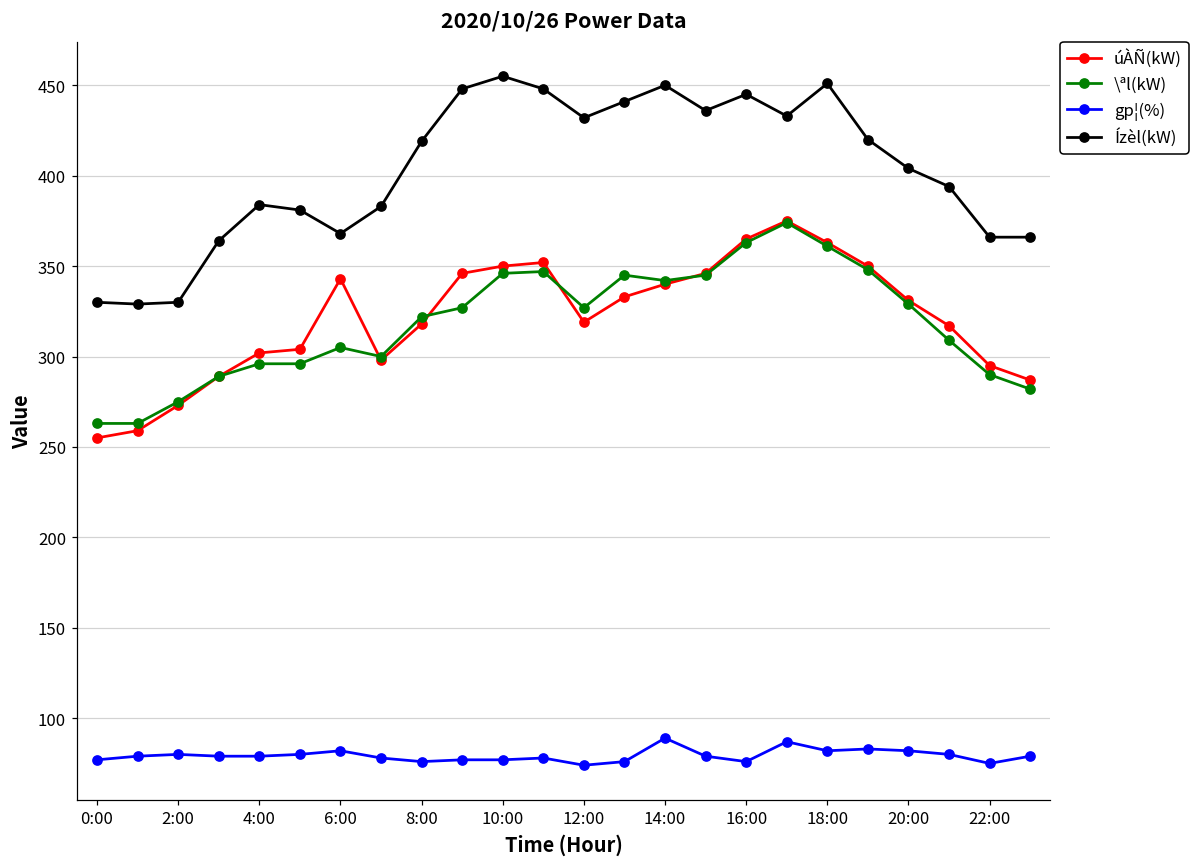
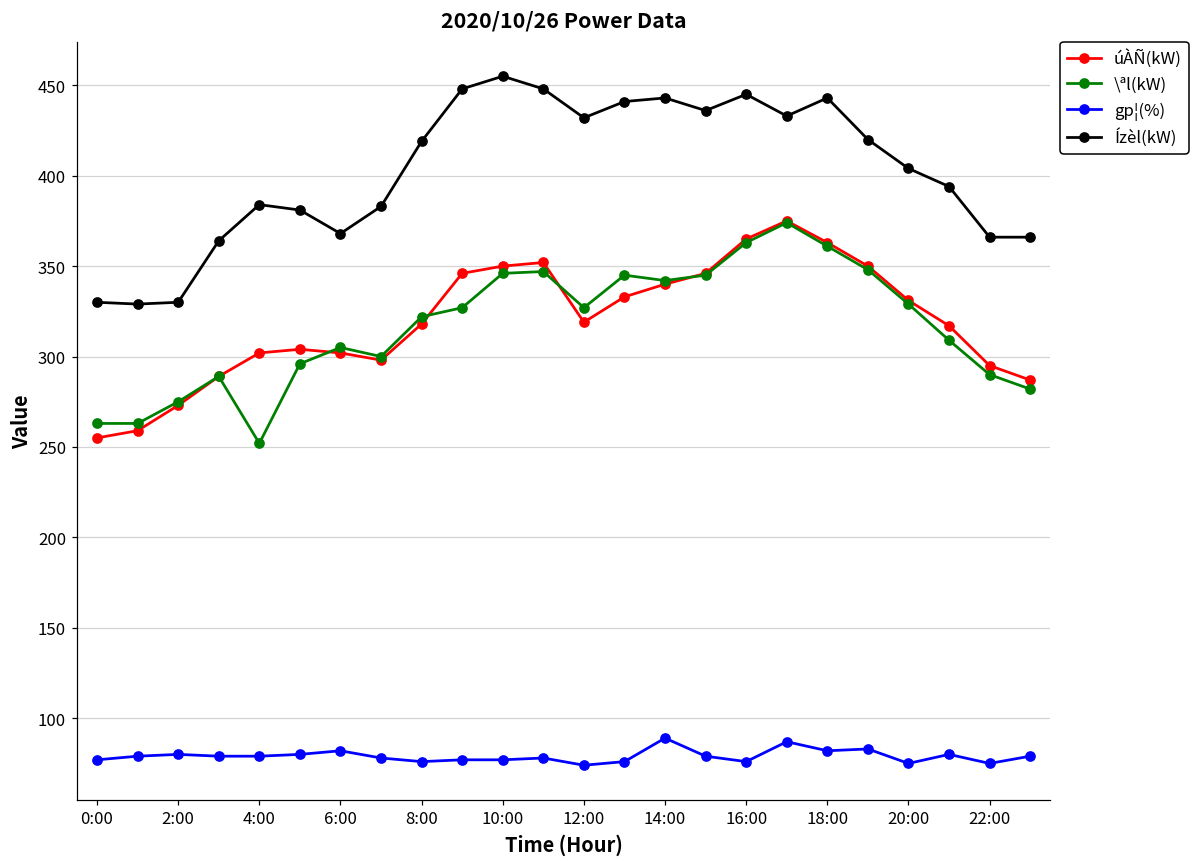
  {
    "úÀÑ(kW)": {
      "0:00": 255,
      "2:00": 273,
      "4:00": 302,
-     "6:00": 343,
+     "6:00": 302,
      "8:00": 318,
      "10:00": 350,
      "12:00": 319,
      "14:00": 340,
      "16:00": 365,
      "18:00": 363,
      "20:00": 331,
      "22:00": 295
    },
    "\\ªl(kW)": {
      "0:00": 263,
      "2:00": 275,
-     "4:00": 296,
+     "4:00": 252,
      "6:00": 305,
      "8:00": 322,
      "10:00": 346,
      "12:00": 327,
      "14:00": 342,
      "16:00": 363,
      "18:00": 361,
      "20:00": 329,
      "22:00": 290
    },
    "gp¦(%)": {
      "0:00": 77,
      "2:00": 80,
      "4:00": 79,
      "6:00": 82,
      "8:00": 76,
      "10:00": 77,
      "12:00": 74,
      "14:00": 89,
      "16:00": 76,
      "18:00": 82,
-     "20:00": 82,
+     "20:00": 75,
      "22:00": 75
    },
    "Ízèl(kW)": {
      "0:00": 330,
      "2:00": 330,
      "4:00": 384,
      "6:00": 368,
      "8:00": 419,
      "10:00": 455,
      "12:00": 432,
-     "14:00": 450,
+     "14:00": 443,
      "16:00": 445,
-     "18:00": 451,
+     "18:00": 443,
      "20:00": 404,
      "22:00": 366
    }
  }
